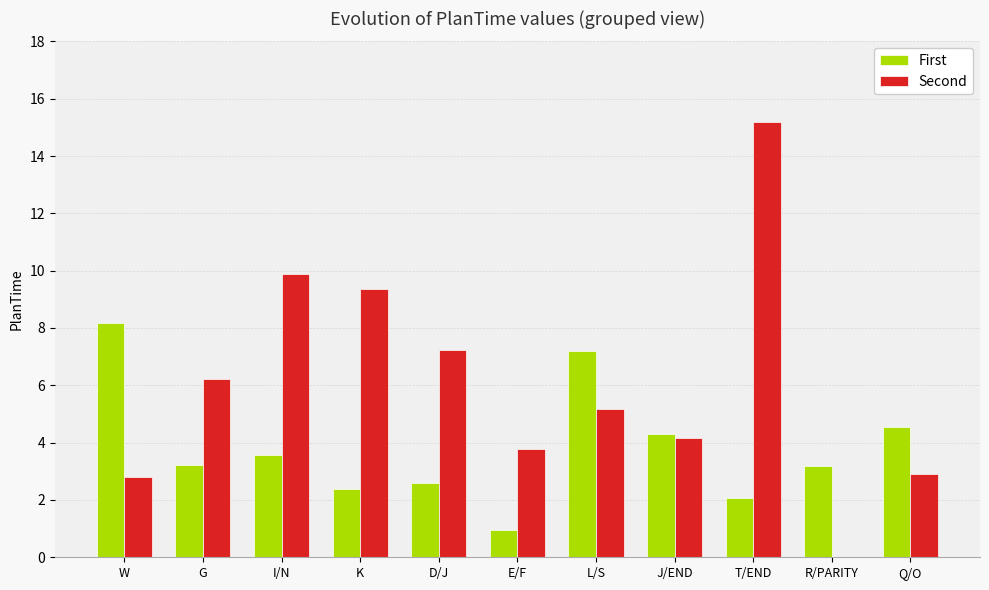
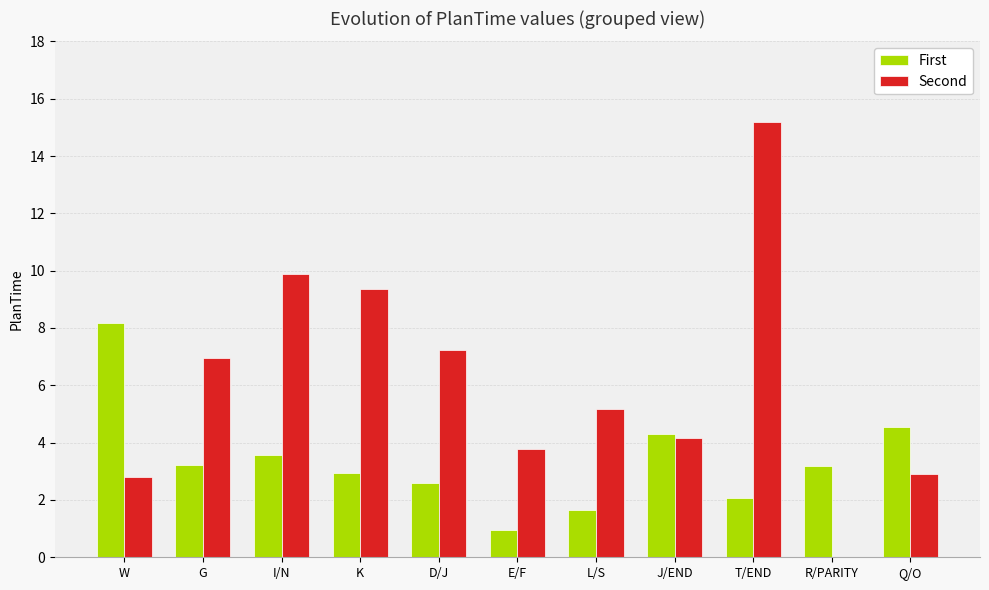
  {
    "First": {
      "W": 8.2,
      "G": 3.2,
      "I/N": 3.6,
-     "K": 2.4,
+     "K": 2.9,
      "D/J": 2.6,
      "E/F": 1.0,
-     "L/S": 7.2,
+     "L/S": 1.7,
      "J/END": 4.3,
      "T/END": 2.1,
      "R/PARITY": 3.2,
      "Q/O": 4.6
    },
    "Second": {
      "W": 2.8,
-     "G": 6.2,
+     "G": 7.0,
      "I/N": 9.9,
      "K": 9.4,
      "D/J": 7.2,
      "E/F": 3.8,
      "L/S": 5.2,
      "J/END": 4.2,
      "T/END": 15.2,
      "R/PARITY": 0.0,
      "Q/O": 2.9
    }
  }
